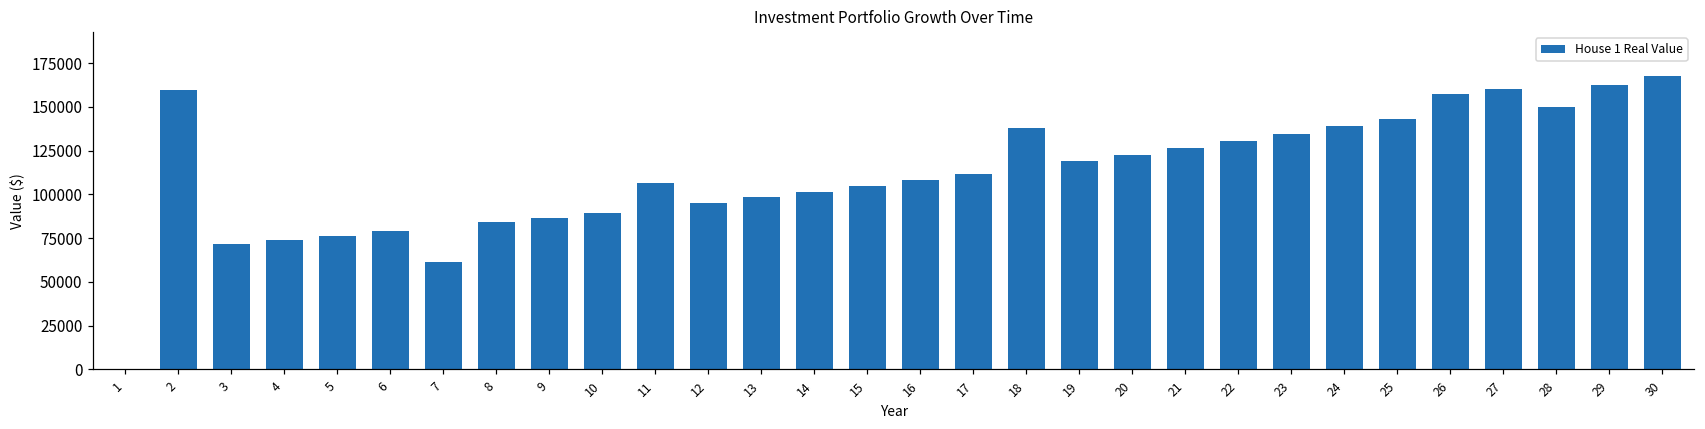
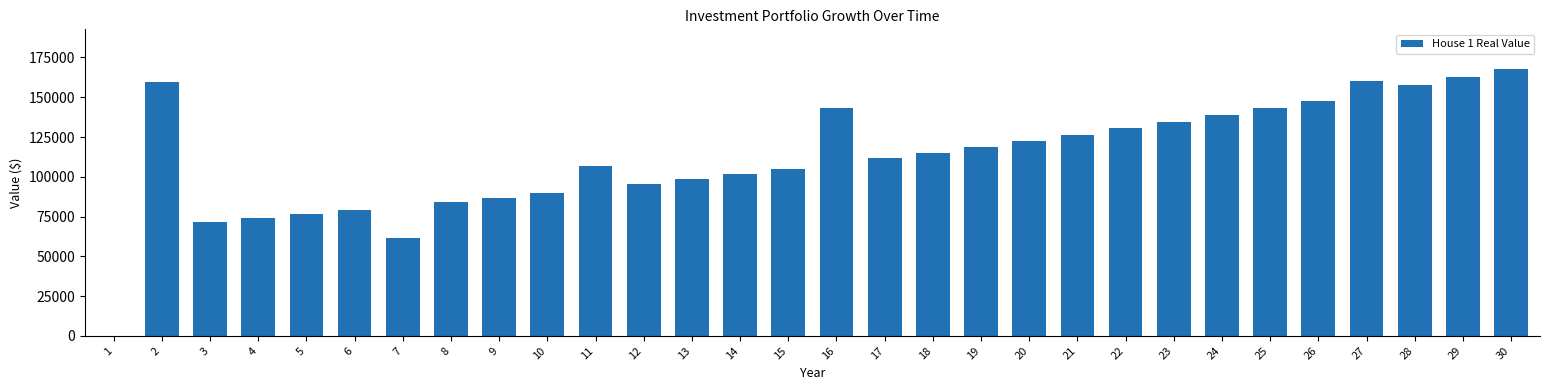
  {
    "1": 0,
    "2": 159000,
    "3": 72000,
    "4": 74000,
    "5": 76000,
    "6": 79000,
    "7": 61000,
    "8": 84000,
    "9": 87000,
    "10": 90000,
    "11": 107000,
    "12": 95000,
    "13": 98000,
    "14": 102000,
    "15": 105000,
-   "16": 108000,
+   "16": 143000,
    "17": 112000,
-   "18": 138000,
+   "18": 115000,
    "19": 119000,
    "20": 123000,
    "21": 127000,
    "22": 131000,
    "23": 135000,
    "24": 139000,
    "25": 143000,
-   "26": 158000,
+   "26": 148000,
    "27": 160000,
-   "28": 150000,
+   "28": 157000,
    "29": 162000,
    "30": 168000
  }
